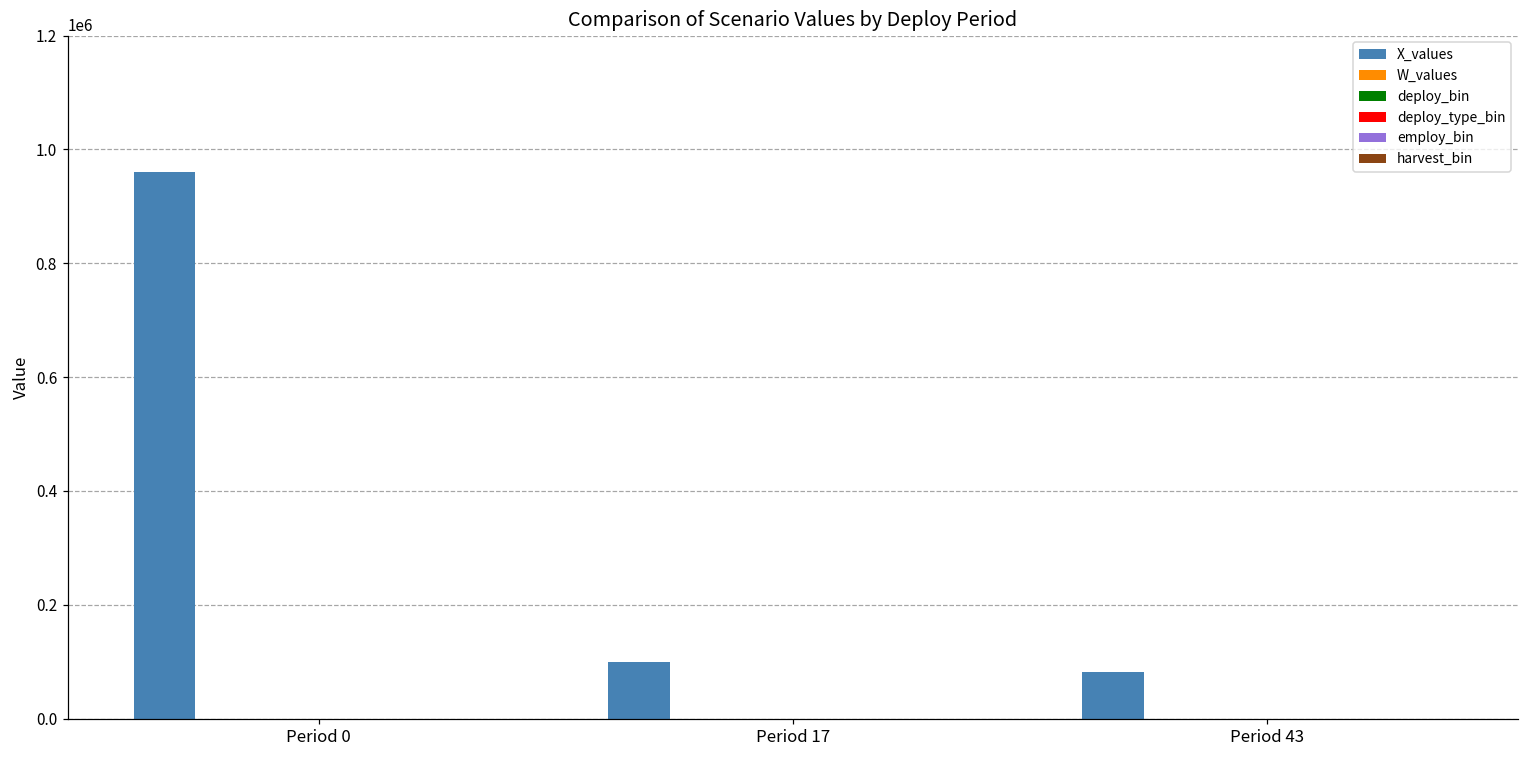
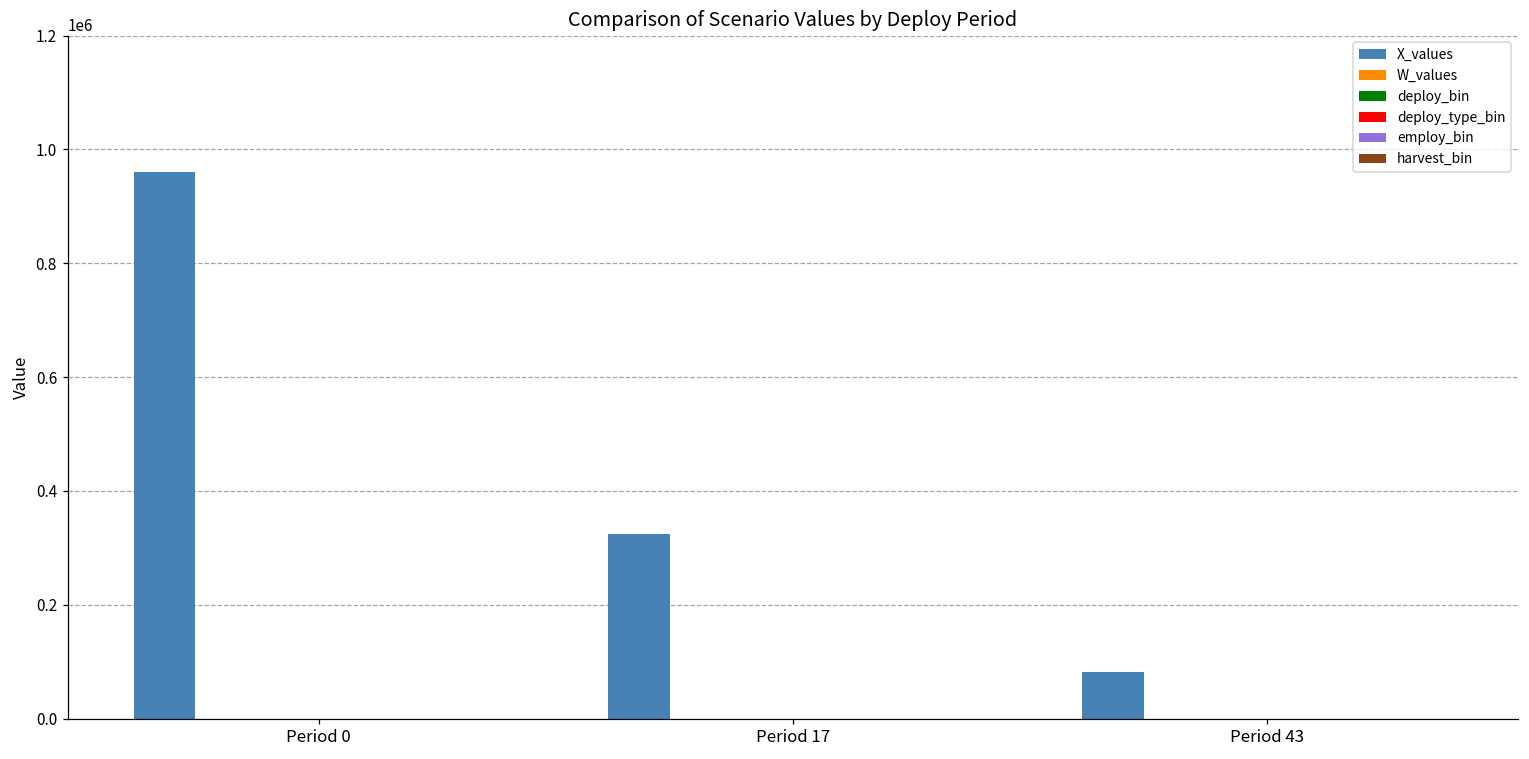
  {
    "X_values": {
      "Period 0": 960000,
-     "Period 17": 100000,
+     "Period 17": 320000,
      "Period 43": 80000
    },
    "W_values": {
      "Period 0": 0,
      "Period 17": 0,
      "Period 43": 0
    },
    "deploy_type_bin": {
      "Period 0": 0
    },
    "harvest_bin": {
      "Period 0": 0,
      "Period 17": 0,
      "Period 43": 0
    }
  }
